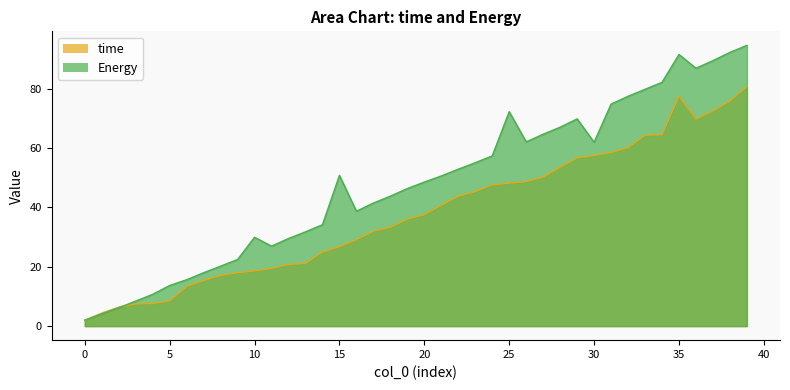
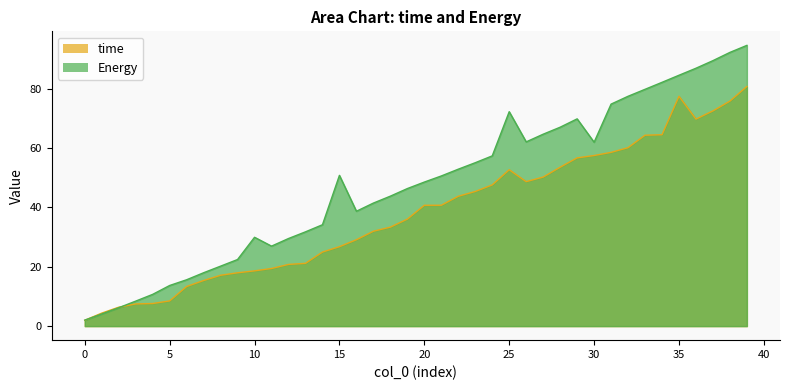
  {
    "time": {
      "5": 8,
      "10": 19,
      "15": 27,
-     "20": 38,
-     "25": 48,
+     "20": 41,
+     "25": 53,
      "30": 57,
      "35": 77
    },
    "Energy": {
      "5": 14,
      "10": 30,
      "15": 51,
      "20": 49,
      "25": 72,
      "30": 62,
-     "35": 92
+     "35": 85
    }
  }
